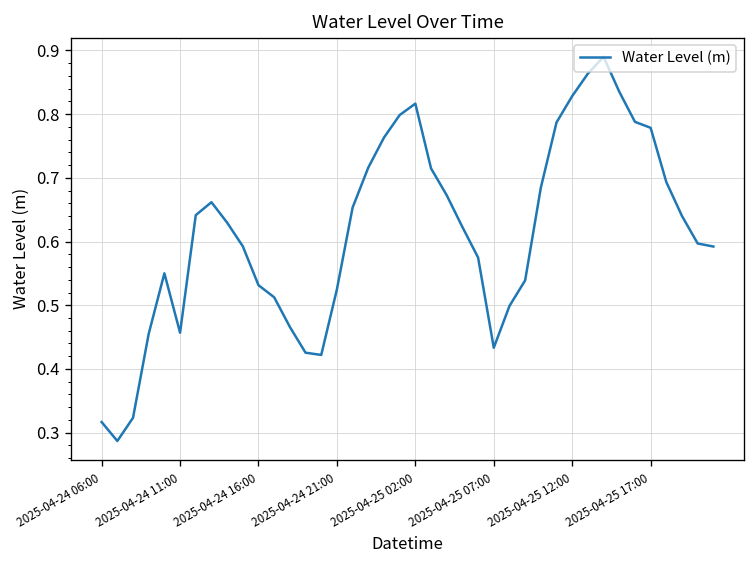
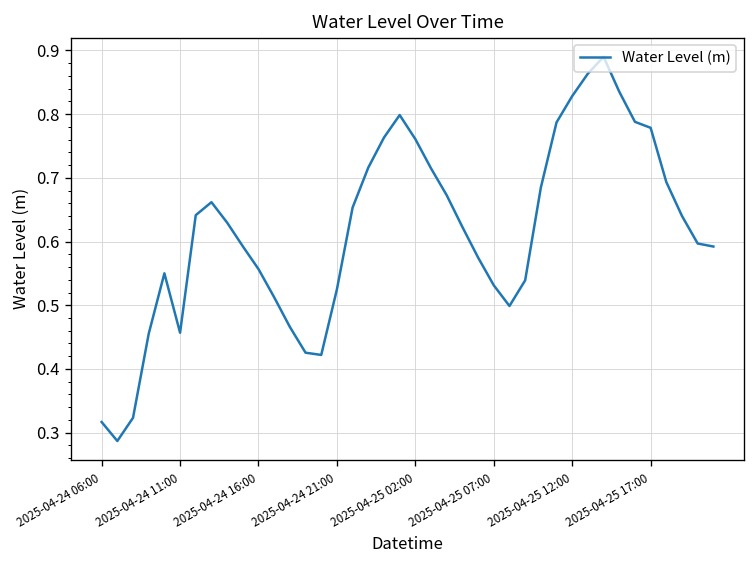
  {
    "2025-04-24 06:00": 0.32,
    "2025-04-24 11:00": 0.46,
-   "2025-04-24 16:00": 0.53,
+   "2025-04-24 16:00": 0.56,
    "2025-04-24 21:00": 0.53,
-   "2025-04-25 02:00": 0.82,
-   "2025-04-25 07:00": 0.43,
+   "2025-04-25 02:00": 0.76,
+   "2025-04-25 07:00": 0.53,
    "2025-04-25 12:00": 0.83,
    "2025-04-25 17:00": 0.78
  }
